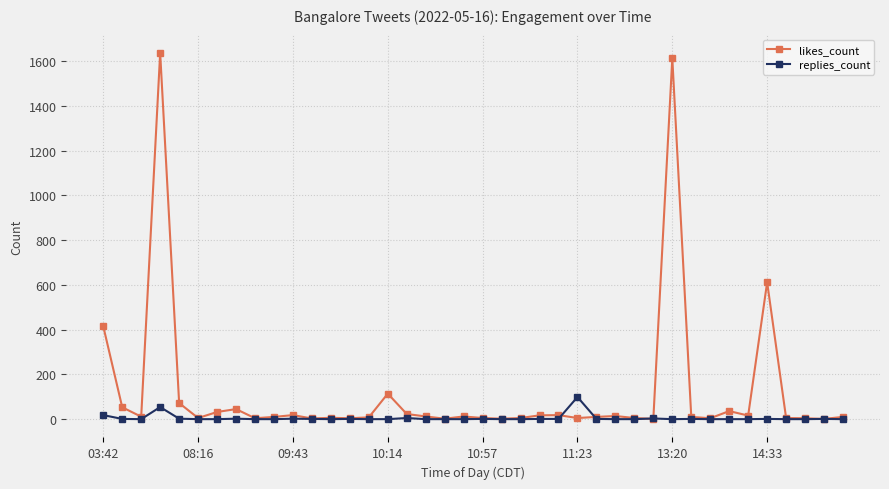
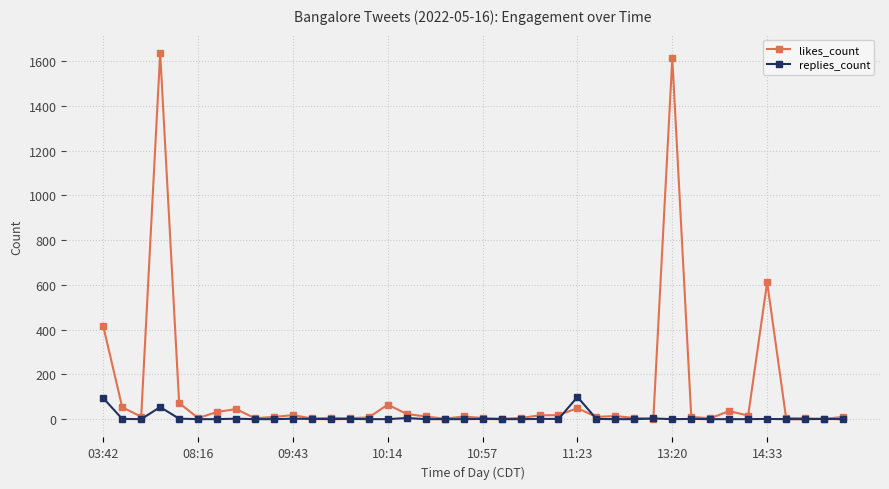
  {
    "likes_count": {
      "03:42": 420,
      "09:43": 20,
-     "10:14": 110,
-     "11:23": 10,
+     "10:14": 70,
+     "11:23": 50,
      "13:20": 1610,
      "14:33": 610
    },
    "replies_count": {
-     "03:42": 20,
+     "03:42": 90,
      "09:43": 0,
      "10:14": 0,
      "11:23": 100,
      "13:20": 0,
      "14:33": 0
    }
  }
